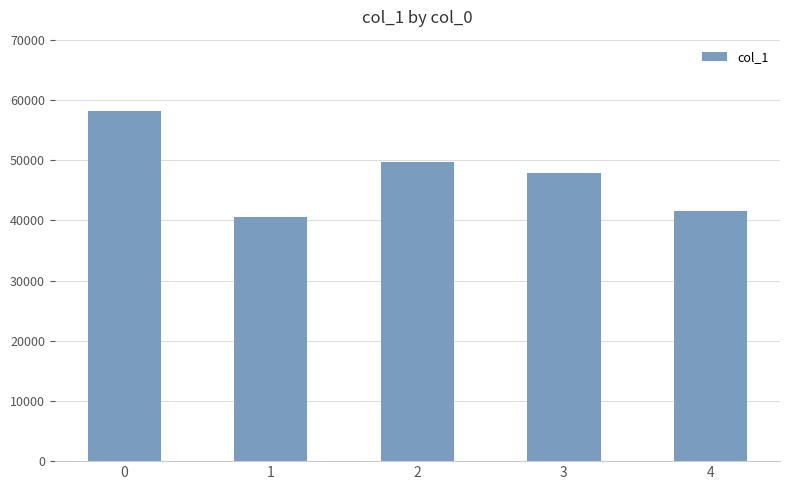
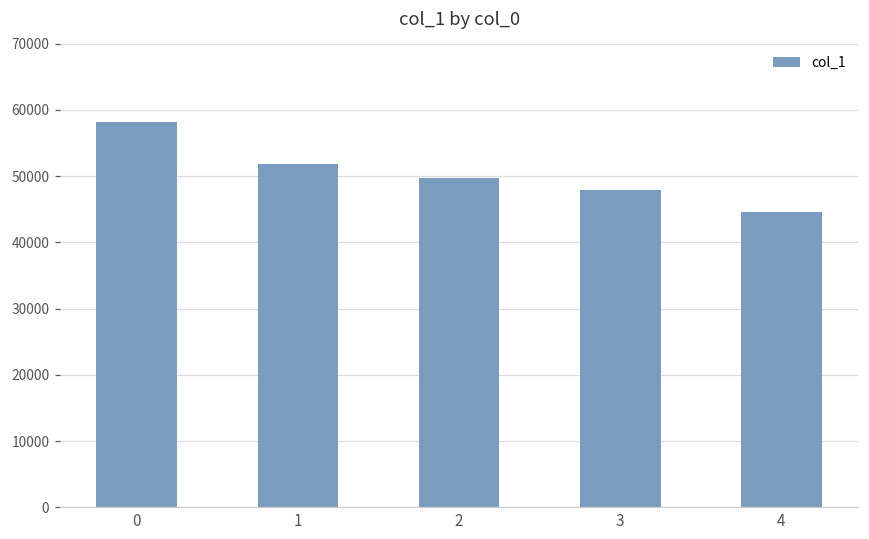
  {
    "0": 58000,
-   "1": 41000,
+   "1": 52000,
    "2": 50000,
    "3": 48000,
-   "4": 42000
+   "4": 45000
  }
